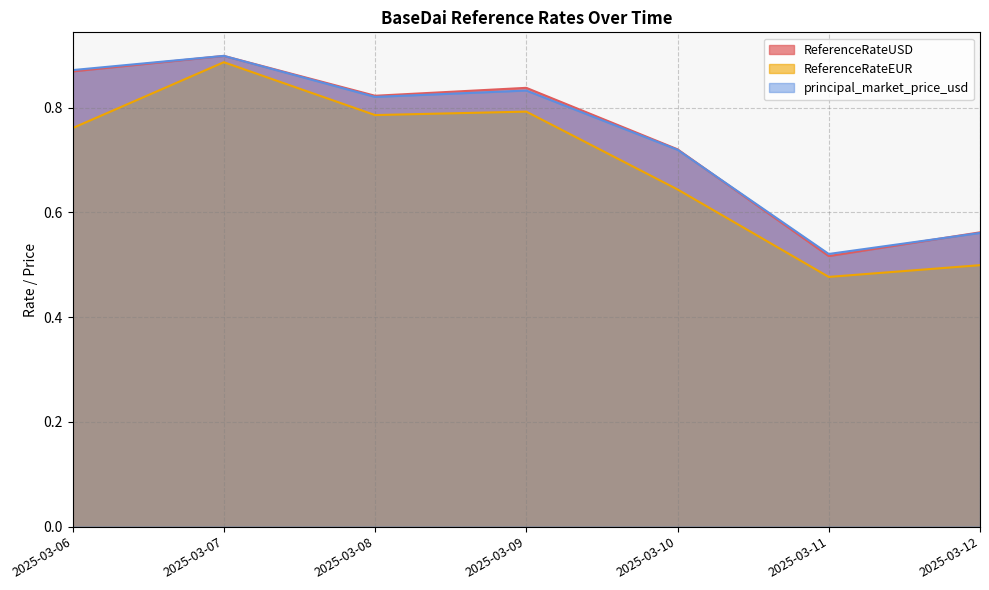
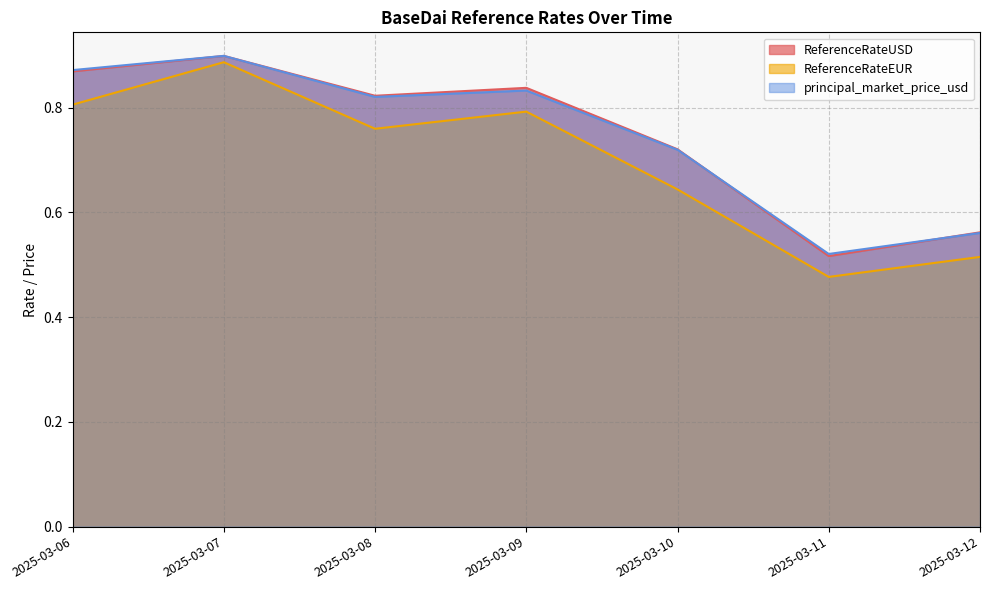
  {
    "ReferenceRateUSD": {
      "2025-03-09": 0.84
    },
    "ReferenceRateEUR": {
-     "2025-03-06": 0.76,
+     "2025-03-06": 0.81,
      "2025-03-07": 0.89,
-     "2025-03-08": 0.79,
+     "2025-03-08": 0.76,
      "2025-03-09": 0.79,
      "2025-03-10": 0.64,
      "2025-03-11": 0.48,
-     "2025-03-12": 0.50
+     "2025-03-12": 0.52
    },
    "principal_market_price_usd": {
      "2025-03-09": 0.83
    }
  }
